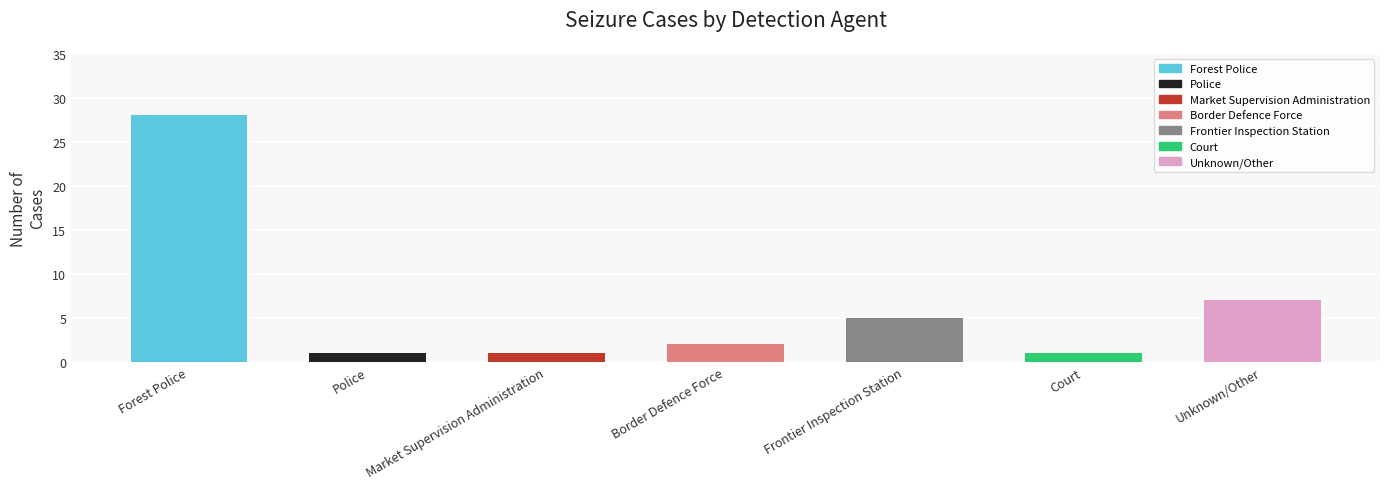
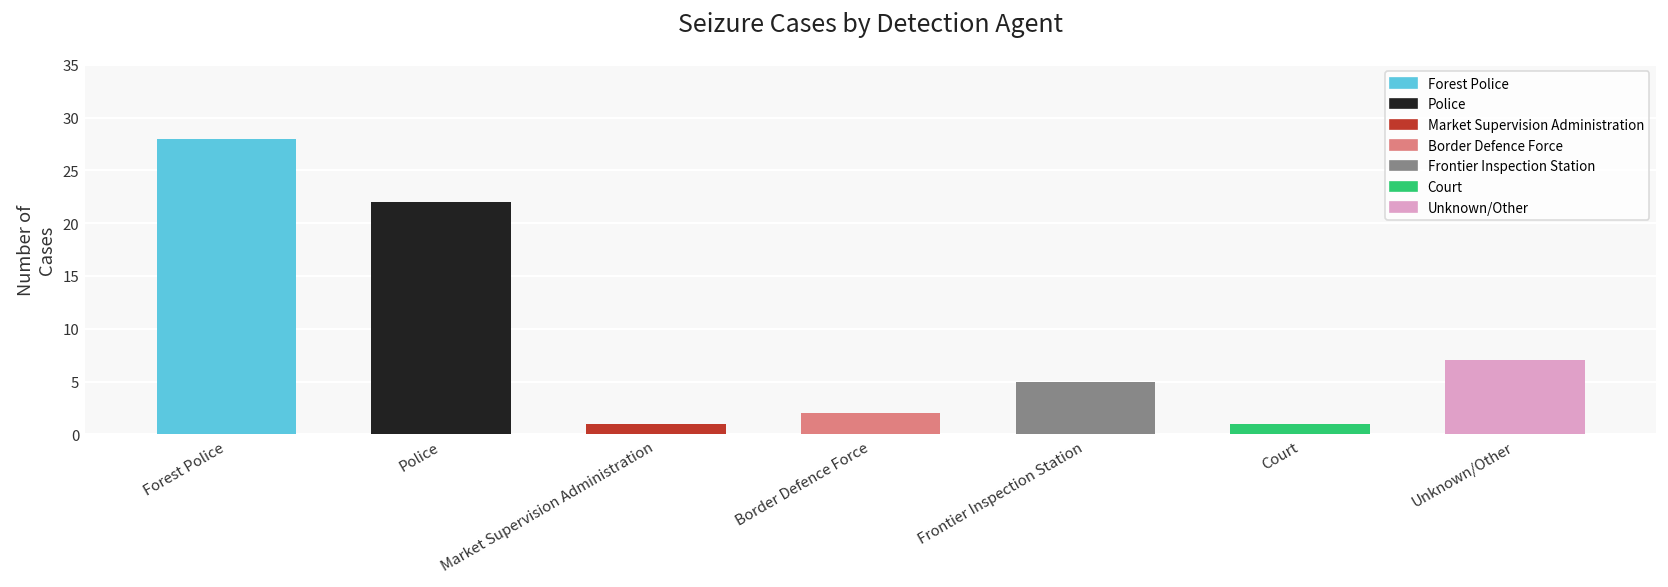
  {
    "Police": {
-     "Police": 1
+     "Police": 22
    },
    "Market Supervision Administration": {
      "Market Supervision Administration": 1
    },
    "Border Defence Force": {
      "Border Defence Force": 2
    },
    "Frontier Inspection Station": {
      "Frontier Inspection Station": 5
    },
    "Court": {
      "Court": 1
    },
    "Unknown/Other": {
      "Unknown/Other": 7
    }
  }
